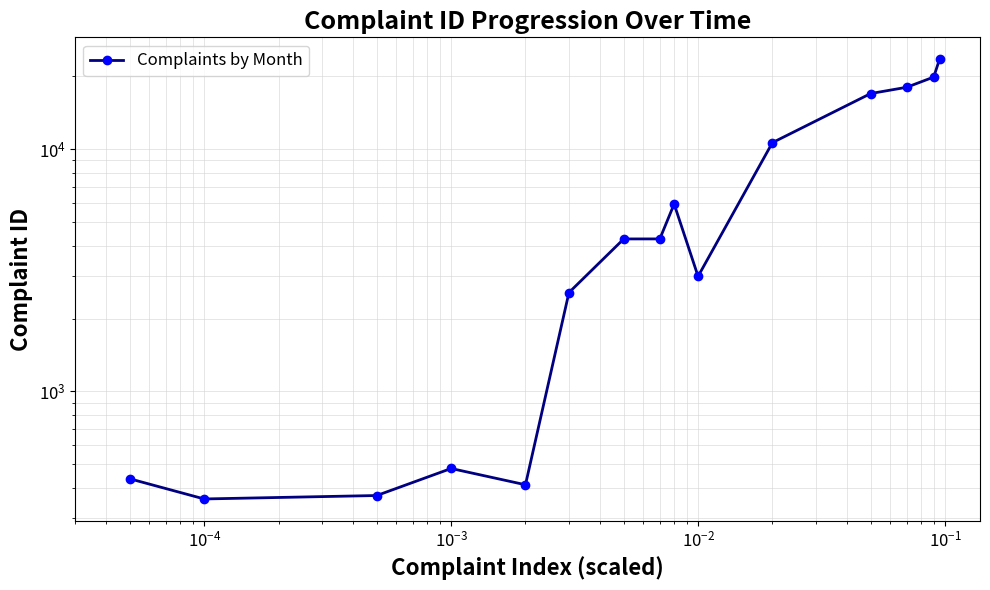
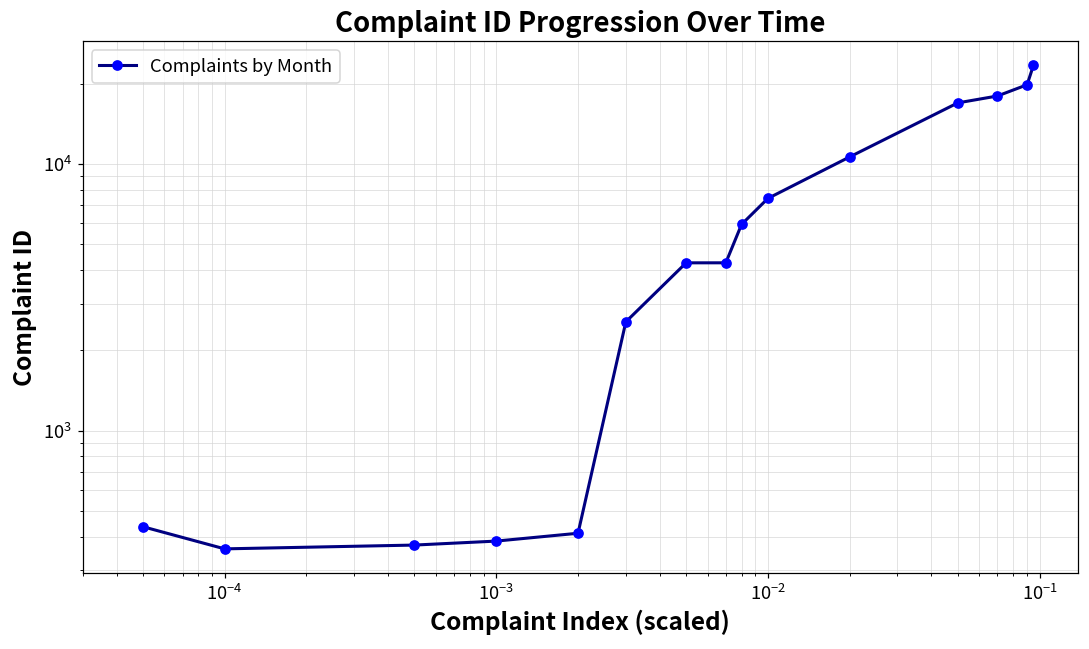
  {
    "10^-4": 360,
-   "10^-3": 480,
-   "10^-2": 3000
+   "10^-3": 390,
+   "10^-2": 7400
  }
